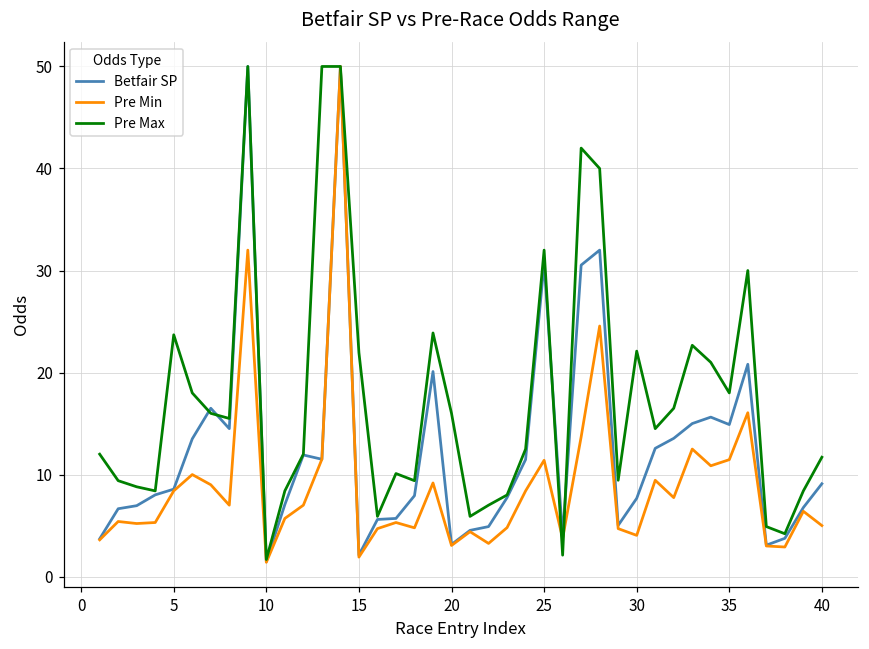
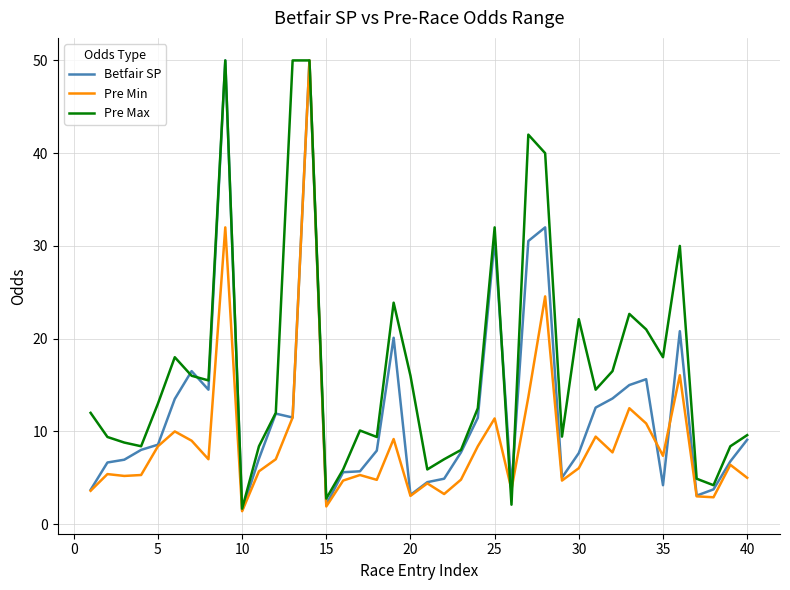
  {
    "Betfair SP": {
      "25": 31,
      "30": 8,
-     "35": 15,
+     "35": 4,
      "40": 9
    },
    "Pre Min": {
      "25": 11,
-     "30": 4,
-     "35": 11,
+     "30": 6,
+     "35": 7,
      "40": 5
    },
    "Pre Max": {
-     "5": 24,
-     "15": 22,
+     "5": 13,
+     "15": 3,
      "20": 16,
      "25": 32,
      "30": 22,
      "35": 18,
-     "40": 12
+     "40": 10
    }
  }
